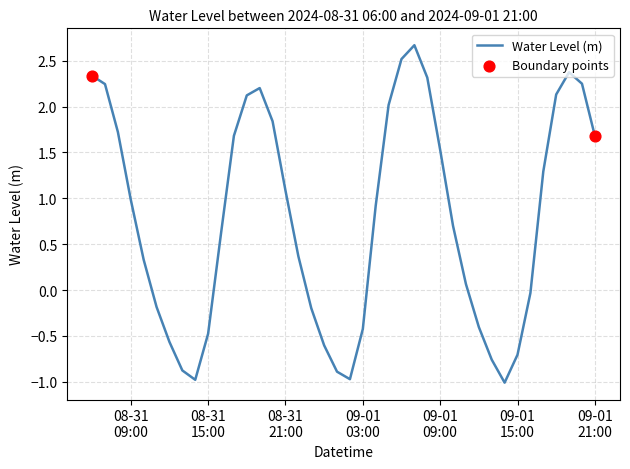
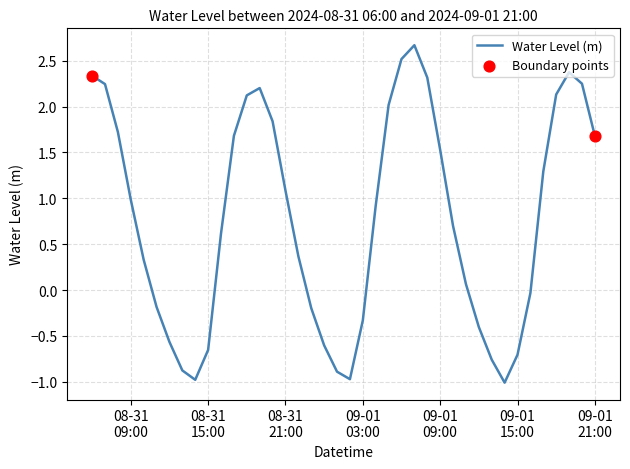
  {
    "Water Level (m)": {
      "08-31 09:00": 1.0,
-     "08-31 15:00": -0.5,
+     "08-31 15:00": -0.7,
      "08-31 21:00": 1.1,
-     "09-01 03:00": -0.4,
+     "09-01 03:00": -0.3,
      "09-01 09:00": 1.5,
      "09-01 15:00": -0.7
    }
  }
